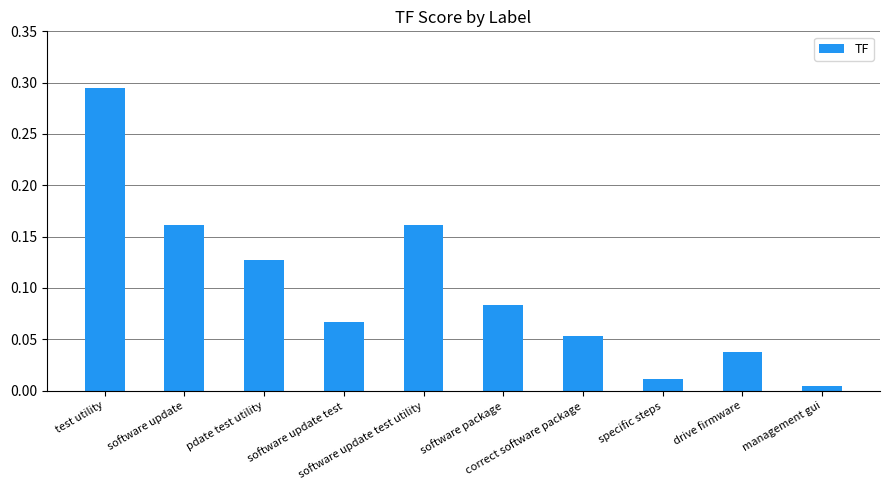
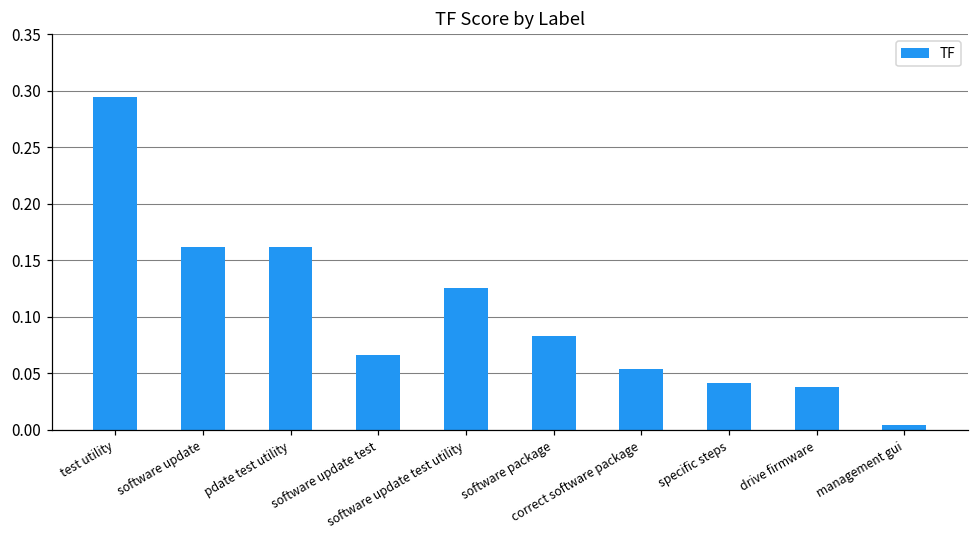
  {
    "test utility": 0.295,
    "software update": 0.162,
-   "pdate test utility": 0.127,
+   "pdate test utility": 0.162,
    "software update test": 0.066,
-   "software update test utility": 0.162,
+   "software update test utility": 0.126,
    "software package": 0.083,
    "correct software package": 0.053,
-   "specific steps": 0.011,
+   "specific steps": 0.042,
    "drive firmware": 0.038,
    "management gui": 0.005
  }
